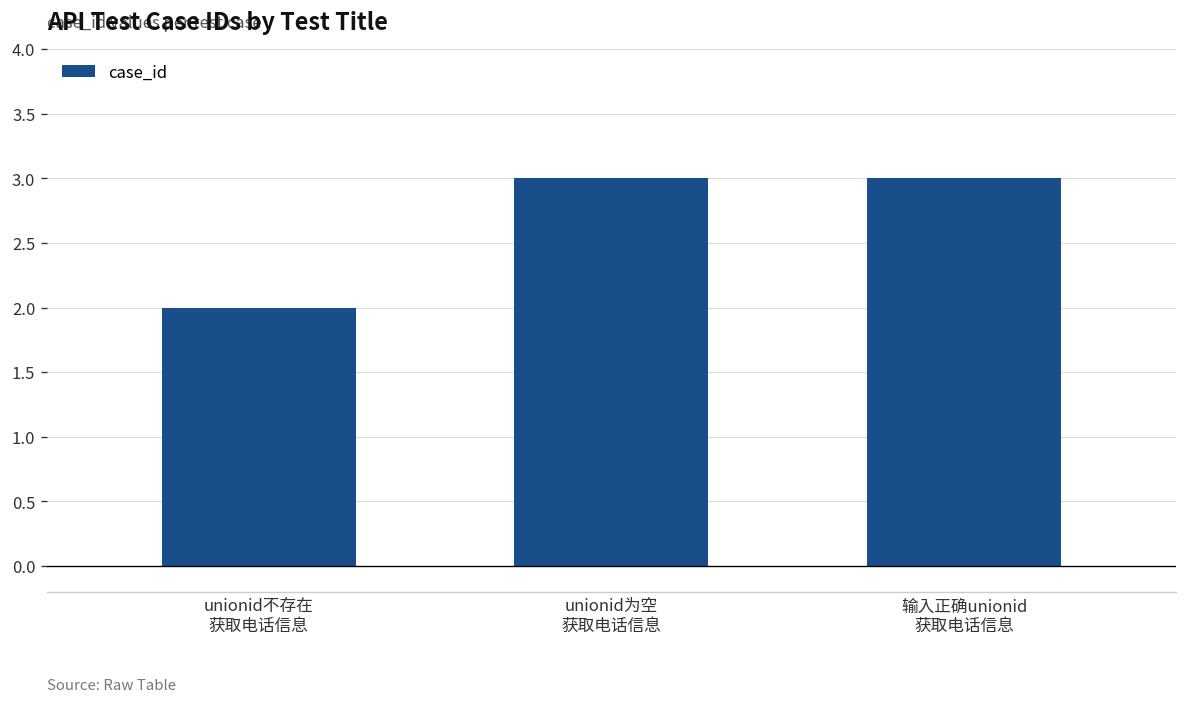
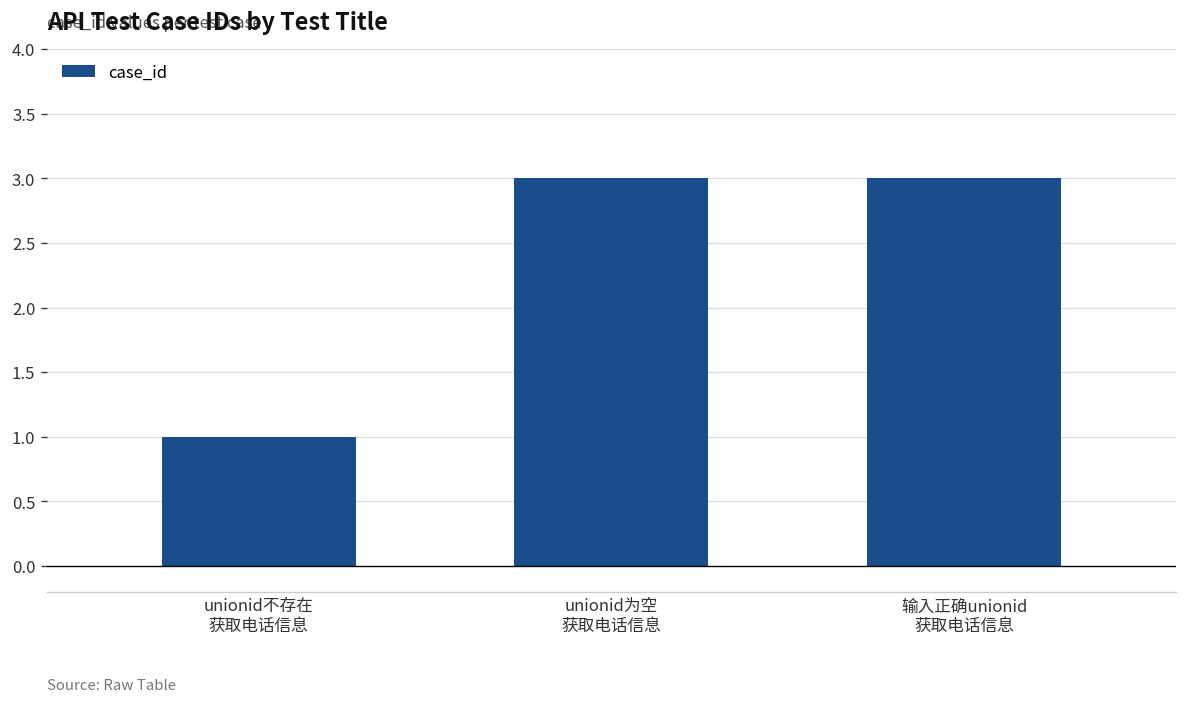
  {
-   "unionid不存在 获取电话信息": 2,
+   "unionid不存在 获取电话信息": 1,
    "unionid为空 获取电话信息": 3,
    "输入正确unionid 获取电话信息": 3
  }
